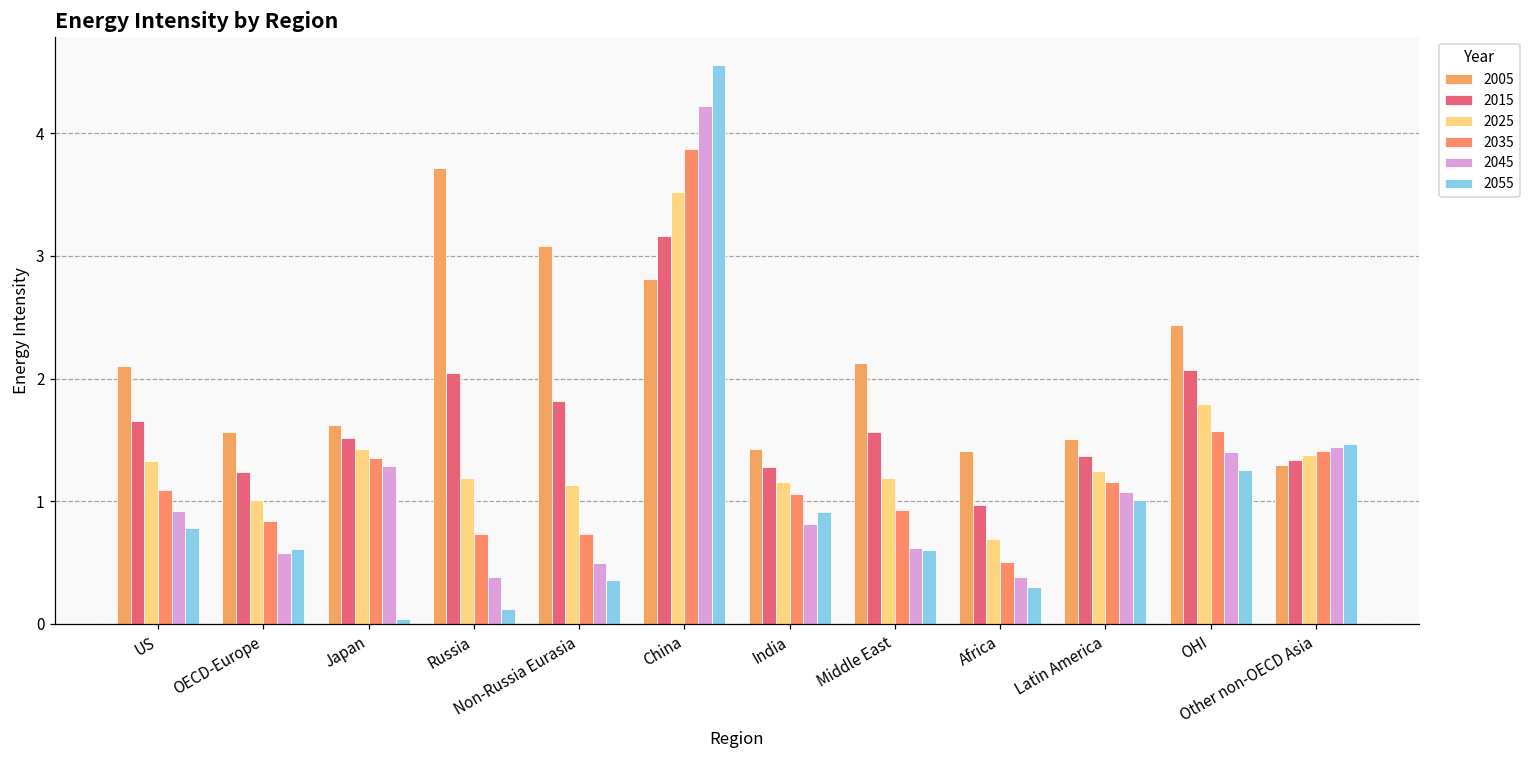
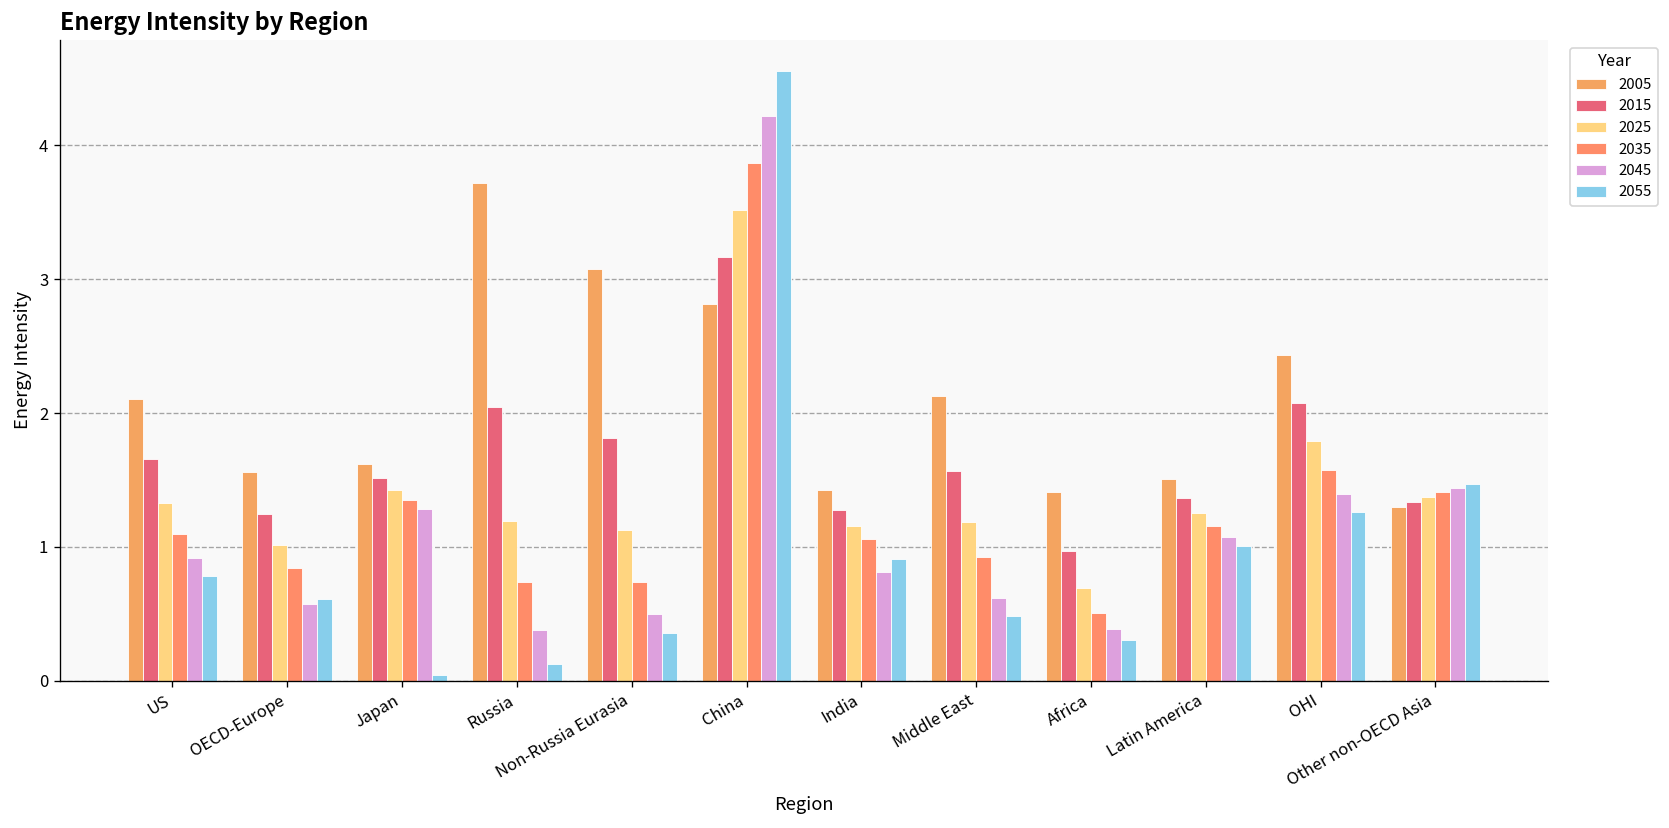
  {
    "2045": {
      "US": 0.92,
      "OECD-Europe": 0.58,
      "Japan": 1.28,
      "Russia": 0.38,
      "Non-Russia Eurasia": 0.50,
      "China": 4.22,
      "India": 0.81,
      "Middle East": 0.62,
      "Africa": 0.39,
      "Latin America": 1.07,
      "OHI": 1.40,
      "Other non-OECD Asia": 1.44
    },
    "2055": {
      "US": 0.78,
      "OECD-Europe": 0.61,
      "Japan": 0.04,
      "Russia": 0.12,
      "Non-Russia Eurasia": 0.35,
      "China": 4.56,
      "India": 0.91,
-     "Middle East": 0.60,
+     "Middle East": 0.48,
      "Africa": 0.30,
      "Latin America": 1.01,
      "OHI": 1.26,
      "Other non-OECD Asia": 1.47
    }
  }
